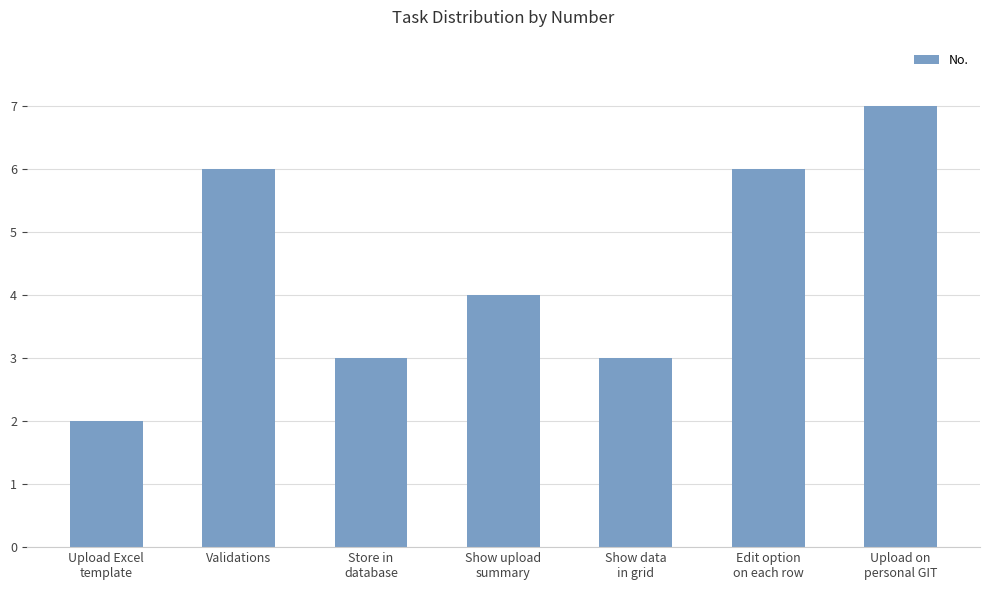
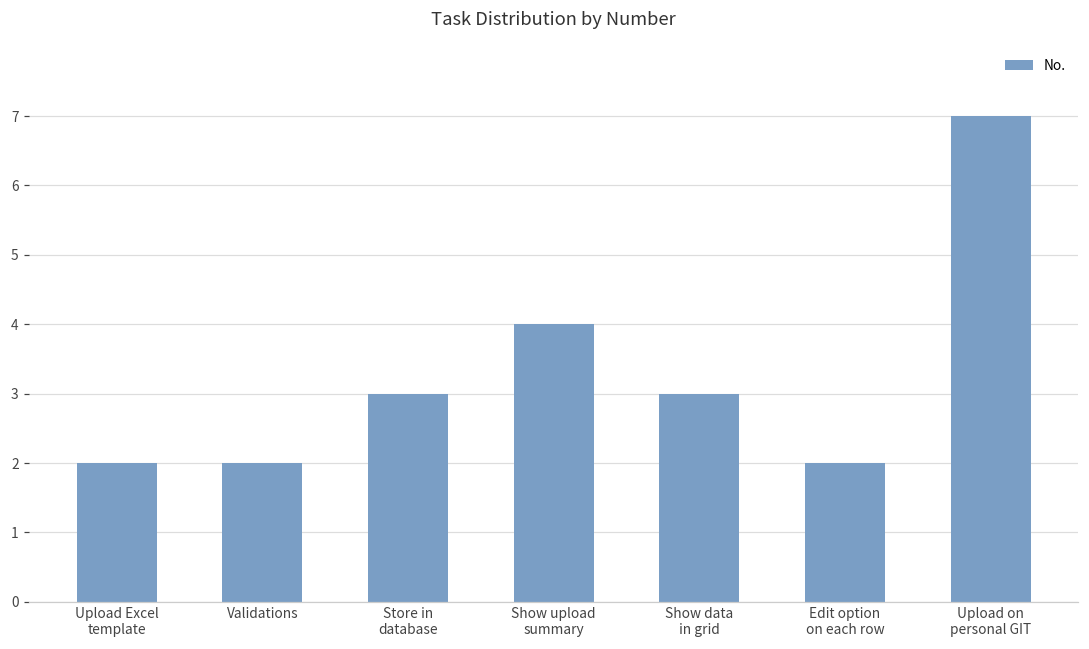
  {
    "Upload Excel template": 2,
-   "Validations": 6,
+   "Validations": 2,
    "Store in database": 3,
    "Show upload summary": 4,
    "Show data in grid": 3,
-   "Edit option on each row": 6,
+   "Edit option on each row": 2,
    "Upload on personal GIT": 7
  }
